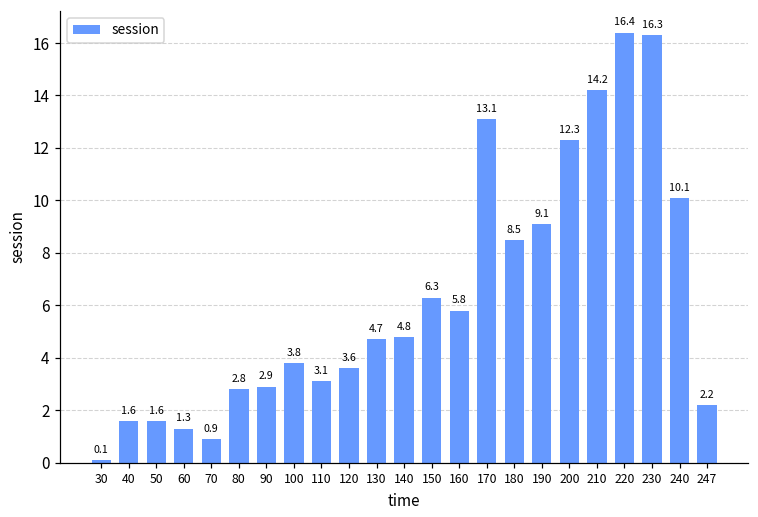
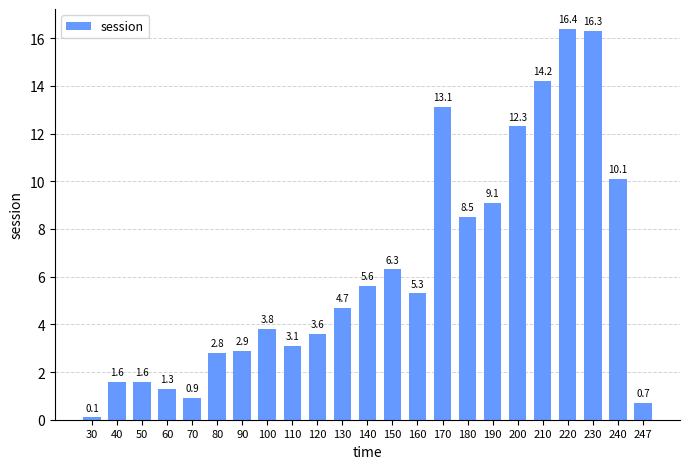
  {
    "30": 0.1,
    "40": 1.6,
    "50": 1.6,
    "60": 1.3,
    "70": 0.9,
    "80": 2.8,
    "90": 2.9,
    "100": 3.8,
    "110": 3.1,
    "120": 3.6,
    "130": 4.7,
-   "140": 4.8,
+   "140": 5.6,
    "150": 6.3,
-   "160": 5.8,
+   "160": 5.3,
    "170": 13.1,
    "180": 8.5,
    "190": 9.1,
    "200": 12.3,
    "210": 14.2,
    "220": 16.4,
    "230": 16.3,
    "240": 10.1,
-   "247": 2.2
+   "247": 0.7
  }
